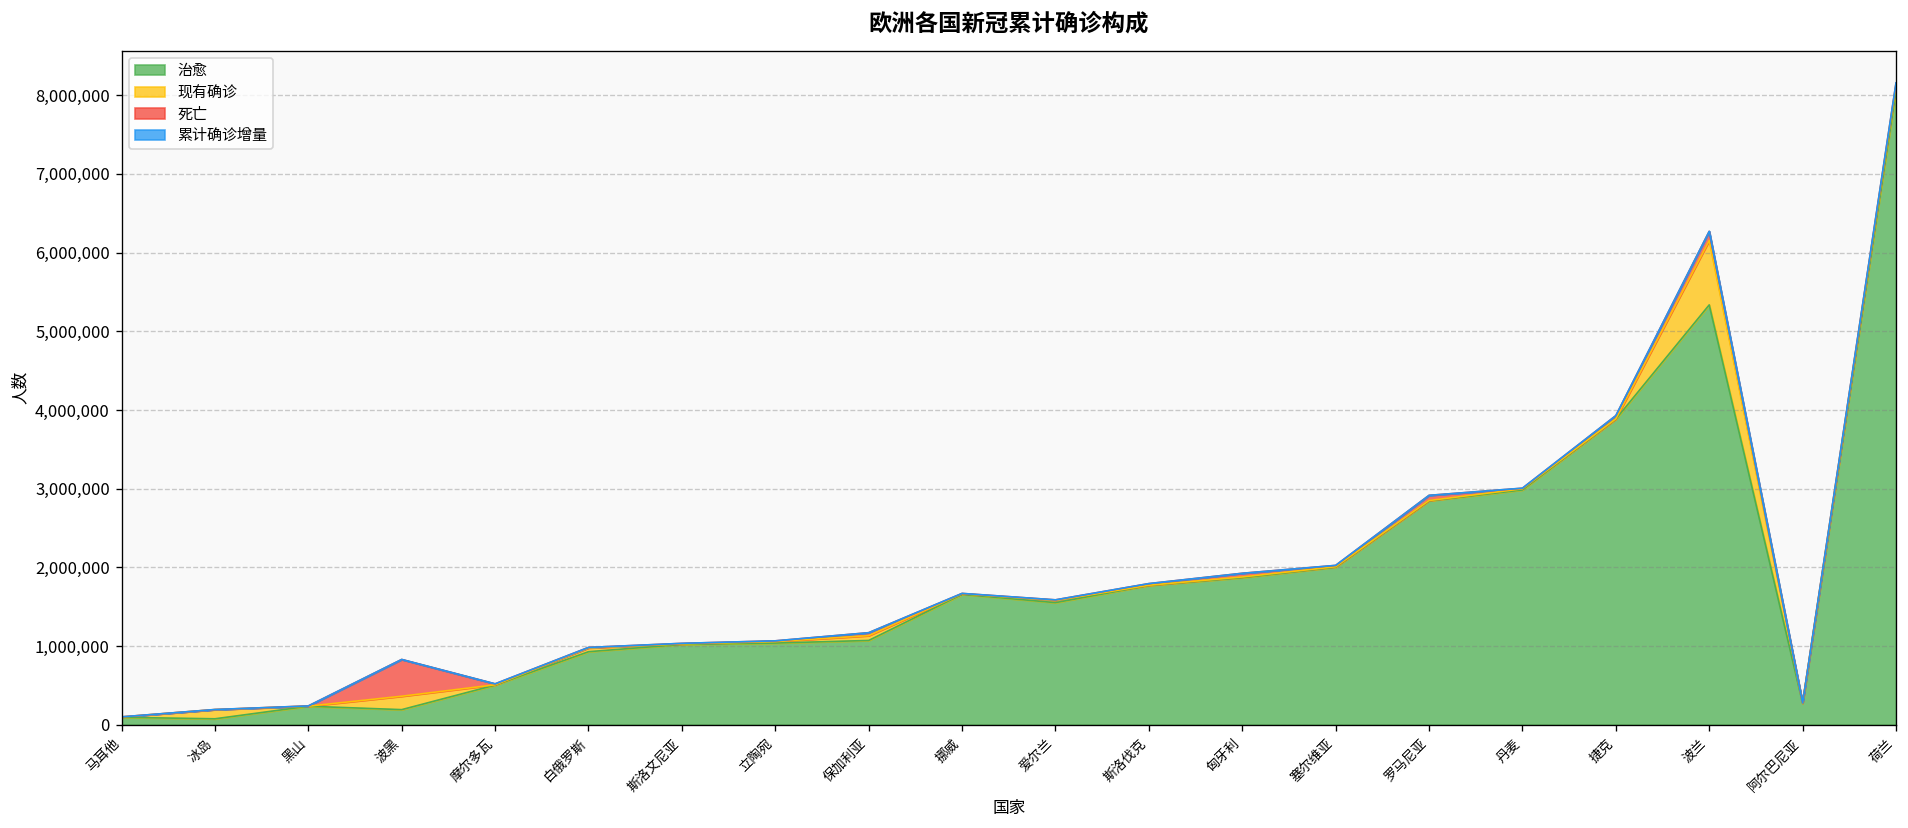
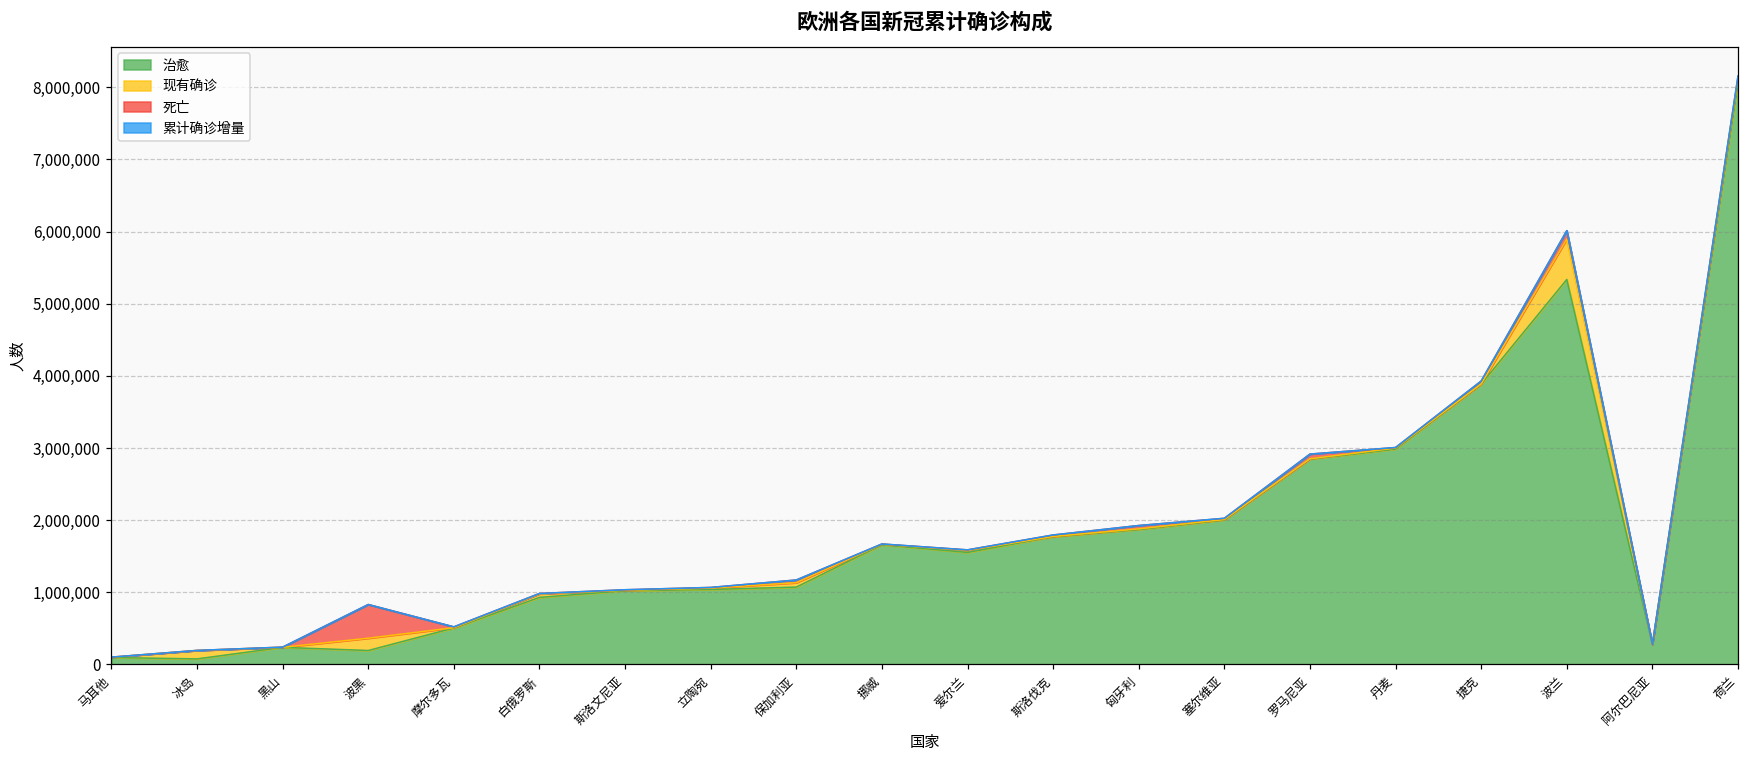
  {
    "治愈": {
      "冰岛": "100,000",
      "波黑": "200,000",
      "白俄罗斯": "900,000",
      "保加利亚": "1,100,000",
      "波兰": "5,300,000",
      "荷兰": "8,100,000"
    },
    "现有确诊": {
      "波黑": "200,000",
-     "波兰": "800,000"
+     "波兰": "600,000"
    },
    "累计确诊增量": {
      "波黑": "500,000",
      "匈牙利": "0",
      "捷克": "0",
      "波兰": "100,000"
    }
  }
